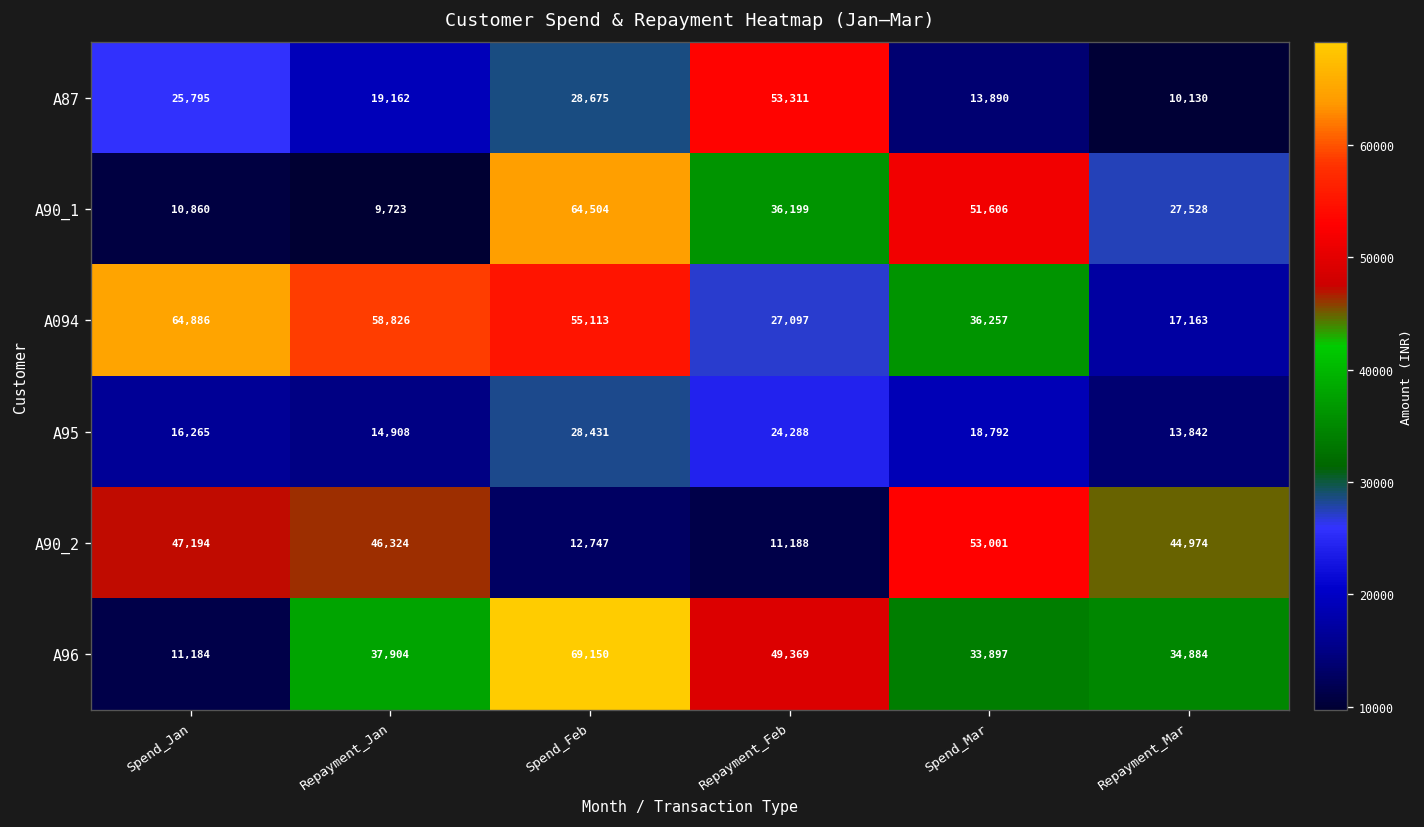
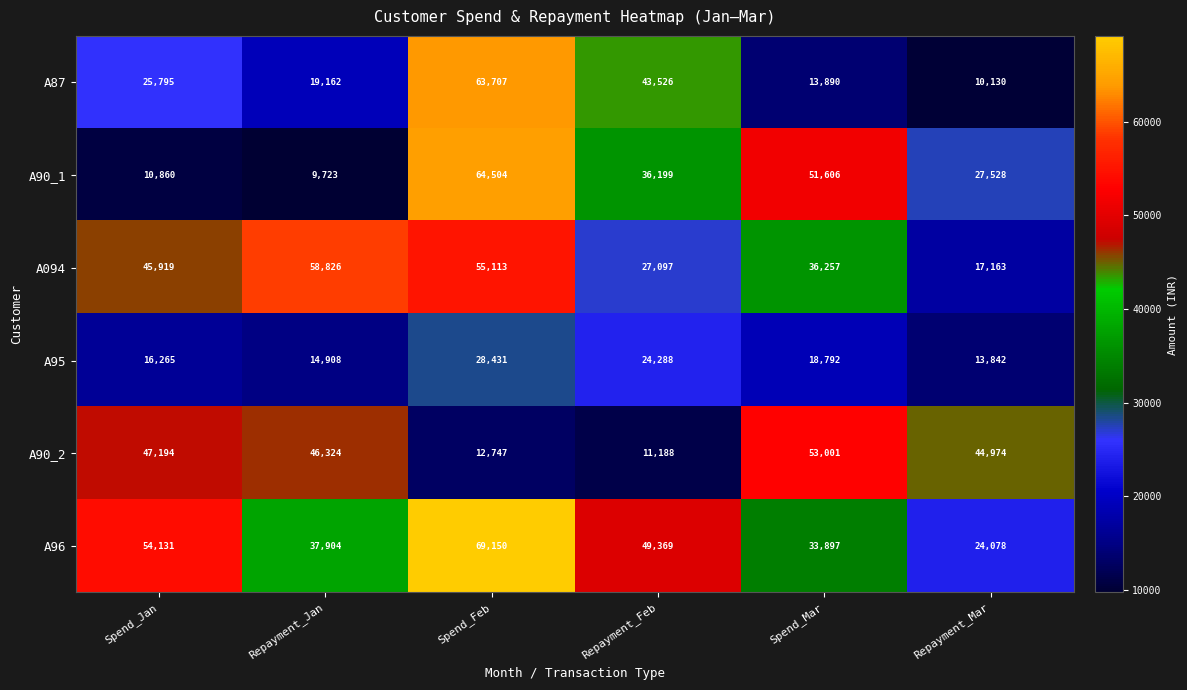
  {
    "A87": {
      "Spend_Jan": "25,795",
      "Repayment_Jan": "19,162",
-     "Spend_Feb": "28,675",
-     "Repayment_Feb": "53,311",
+     "Spend_Feb": "63,707",
+     "Repayment_Feb": "43,526",
      "Spend_Mar": "13,890",
      "Repayment_Mar": "10,130"
    },
    "A90_1": {
      "Spend_Jan": "10,860",
      "Repayment_Jan": "9,723",
      "Spend_Feb": "64,504",
      "Repayment_Feb": "36,199",
      "Spend_Mar": "51,606",
      "Repayment_Mar": "27,528"
    },
    "A094": {
-     "Spend_Jan": "64,886",
+     "Spend_Jan": "45,919",
      "Repayment_Jan": "58,826",
      "Spend_Feb": "55,113",
      "Repayment_Feb": "27,097",
      "Spend_Mar": "36,257",
      "Repayment_Mar": "17,163"
    },
    "A95": {
      "Spend_Jan": "16,265",
      "Repayment_Jan": "14,908",
      "Spend_Feb": "28,431",
      "Repayment_Feb": "24,288",
      "Spend_Mar": "18,792",
      "Repayment_Mar": "13,842"
    },
    "A90_2": {
      "Spend_Jan": "47,194",
      "Repayment_Jan": "46,324",
      "Spend_Feb": "12,747",
      "Repayment_Feb": "11,188",
      "Spend_Mar": "53,001",
      "Repayment_Mar": "44,974"
    },
    "A96": {
-     "Spend_Jan": "11,184",
+     "Spend_Jan": "54,131",
      "Repayment_Jan": "37,904",
      "Spend_Feb": "69,150",
      "Repayment_Feb": "49,369",
      "Spend_Mar": "33,897",
-     "Repayment_Mar": "34,884"
+     "Repayment_Mar": "24,078"
    }
  }
